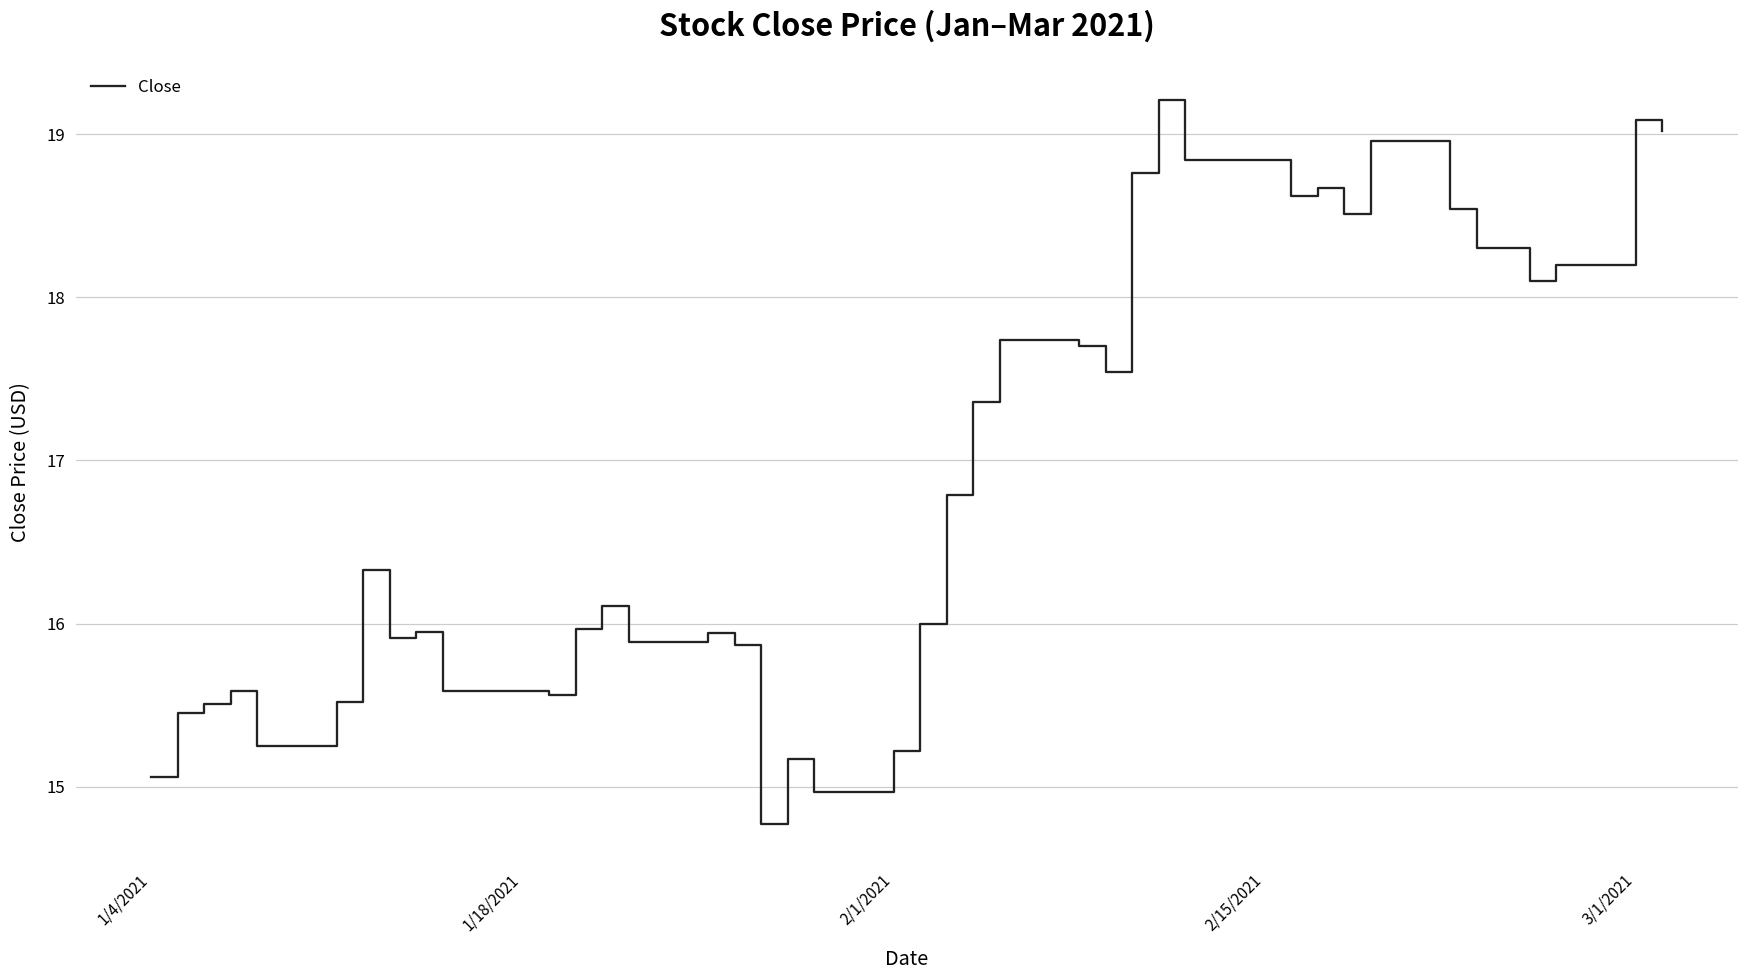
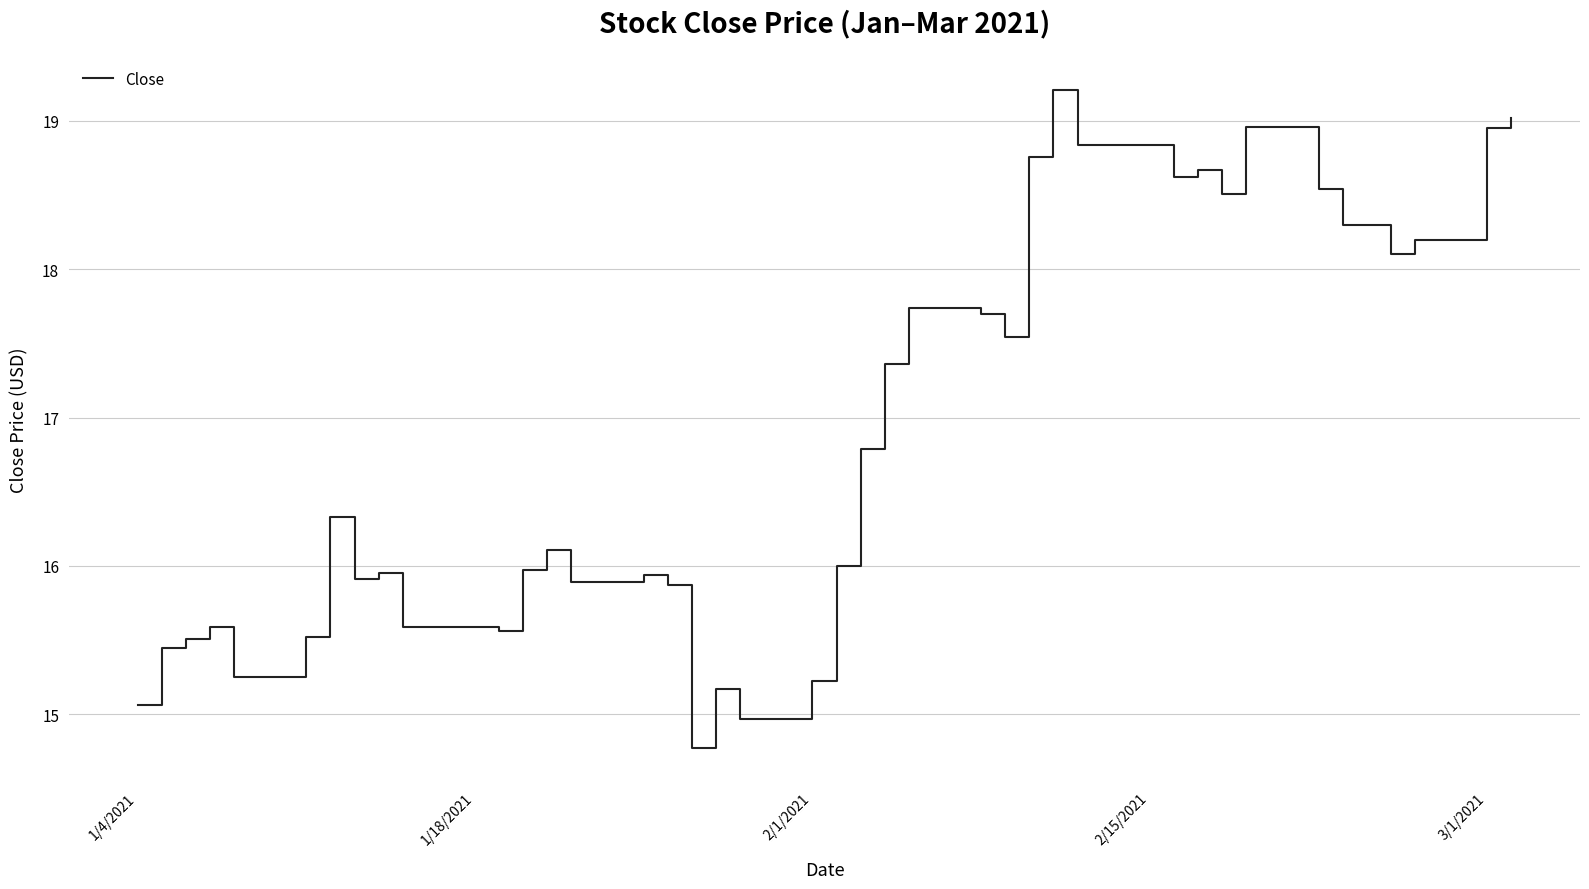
  {
    "1/4/2021": 15.06,
    "2/1/2021": 15.22,
-   "3/1/2021": 19.09
+   "3/1/2021": 18.95
  }
